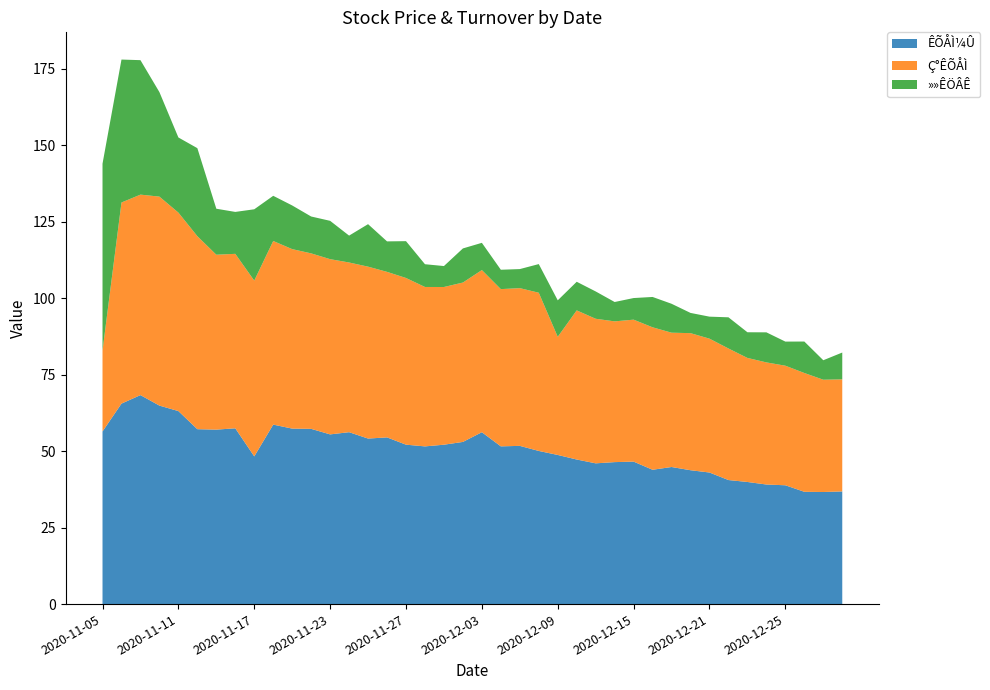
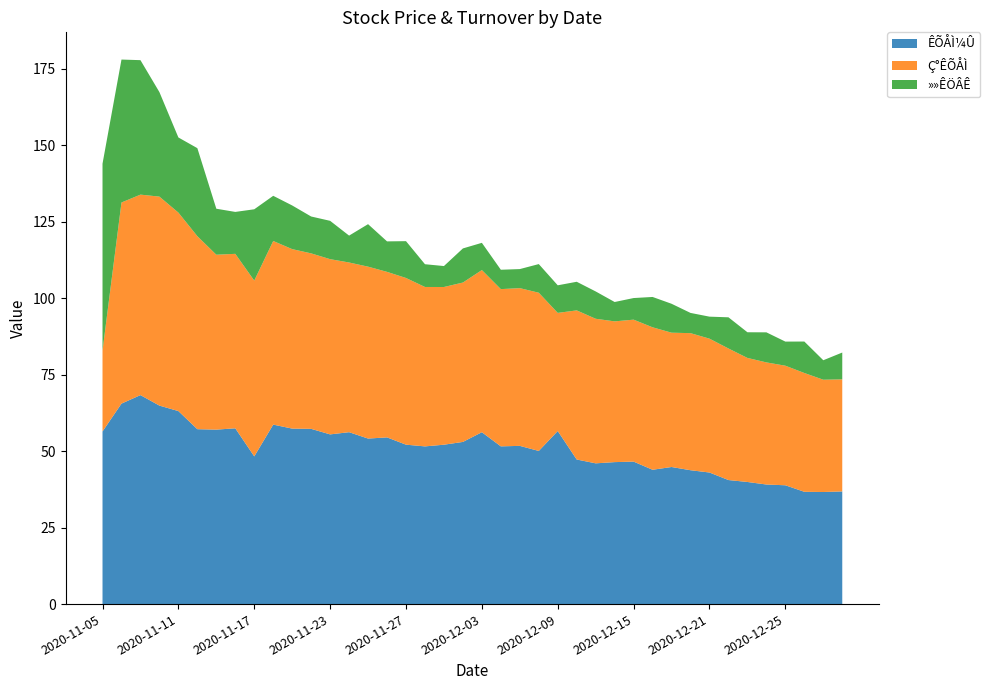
  {
    "ÊÕÅÌ¼Û": {
      "2020-11-05": 56,
      "2020-11-11": 63,
      "2020-11-17": 48,
      "2020-11-23": 55,
      "2020-11-27": 52,
      "2020-12-03": 56,
-     "2020-12-09": 49,
+     "2020-12-09": 57,
      "2020-12-15": 47,
      "2020-12-21": 43,
      "2020-12-25": 39
    },
    "Ç°ÊÕÅÌ": {
      "2020-11-05": 26,
      "2020-11-11": 65,
      "2020-11-17": 57,
      "2020-11-23": 57,
      "2020-11-27": 54,
      "2020-12-03": 53,
      "2020-12-09": 39,
      "2020-12-15": 46,
      "2020-12-21": 44,
      "2020-12-25": 39
    },
    "»»ÊÖÂÊ": {
      "2020-11-05": 61,
      "2020-11-11": 25,
      "2020-11-17": 23,
      "2020-11-23": 13,
      "2020-11-27": 12,
      "2020-12-03": 9,
-     "2020-12-09": 12,
+     "2020-12-09": 9,
      "2020-12-15": 7,
      "2020-12-21": 7,
      "2020-12-25": 8
    }
  }
